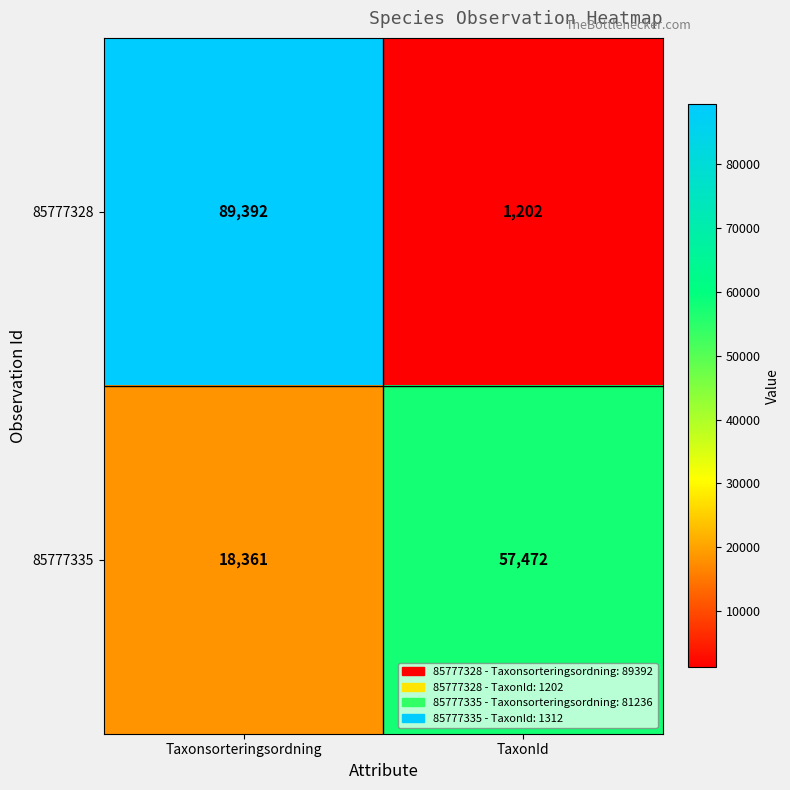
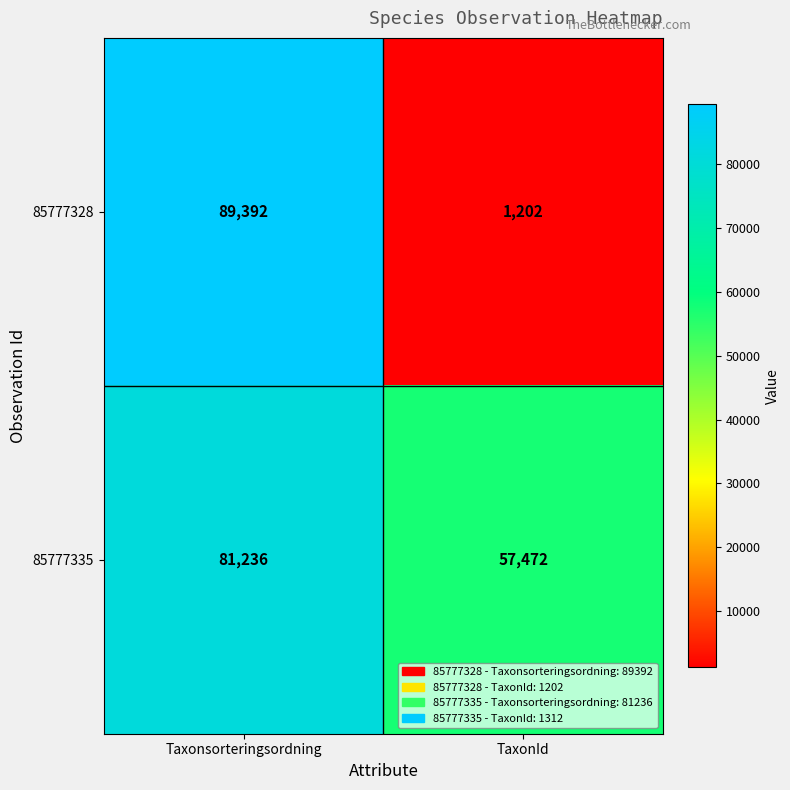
  {
    "85777328": {
      "Taxonsorteringsordning": "89,392",
      "TaxonId": "1,202"
    },
    "85777335": {
-     "Taxonsorteringsordning": "18,361",
+     "Taxonsorteringsordning": "81,236",
      "TaxonId": "57,472"
    }
  }
